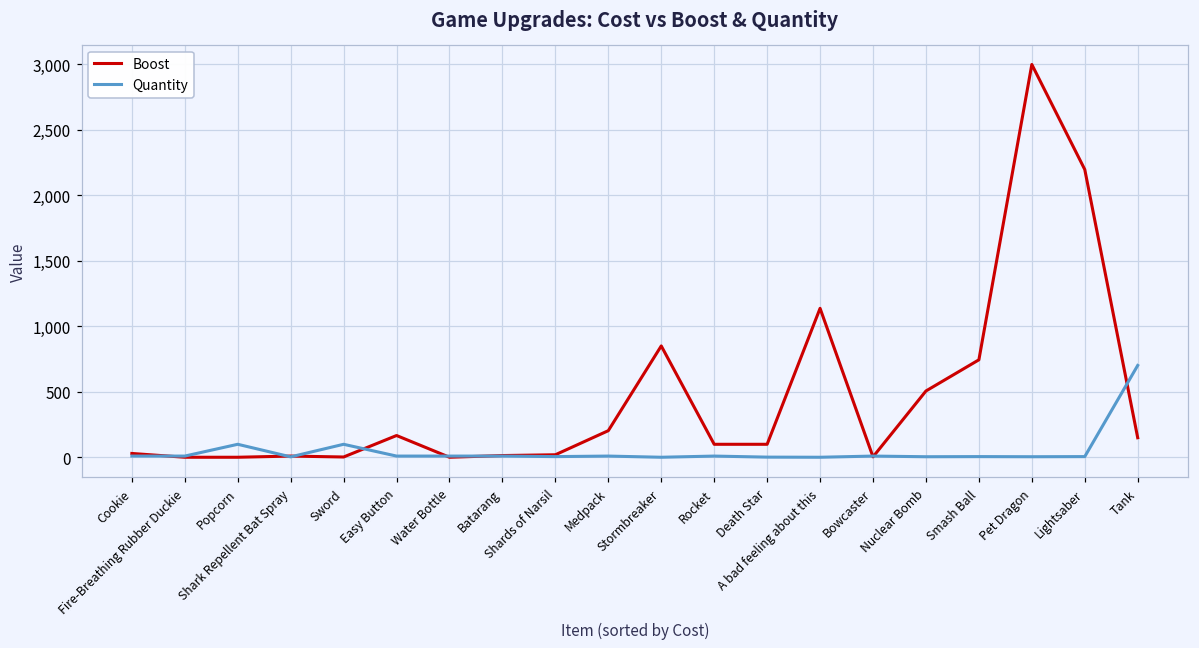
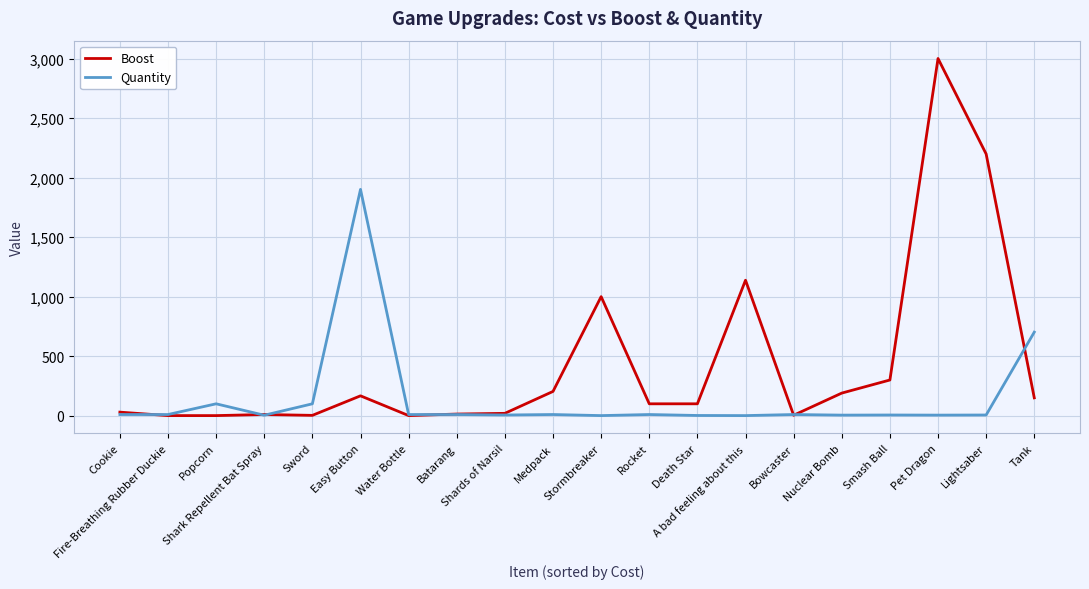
  {
    "Boost": {
      "Popcorn": "0",
      "Sword": "0",
      "Easy Button": "170",
      "Medpack": "200",
-     "Stormbreaker": "850",
+     "Stormbreaker": "1,000",
      "Rocket": "100",
      "Death Star": "100",
      "A bad feeling about this": "1,140",
-     "Nuclear Bomb": "510",
-     "Smash Ball": "750",
+     "Nuclear Bomb": "190",
+     "Smash Ball": "300",
      "Pet Dragon": "3,000",
      "Lightsaber": "2,200",
      "Tank": "150"
    },
    "Quantity": {
      "Popcorn": "100",
      "Sword": "100",
-     "Easy Button": "10",
+     "Easy Button": "1,900",
      "Medpack": "10",
      "Stormbreaker": "0",
      "Rocket": "10",
      "Death Star": "0",
      "A bad feeling about this": "0",
      "Nuclear Bomb": "10",
      "Smash Ball": "10",
      "Pet Dragon": "10",
      "Lightsaber": "10",
      "Tank": "700"
    }
  }
